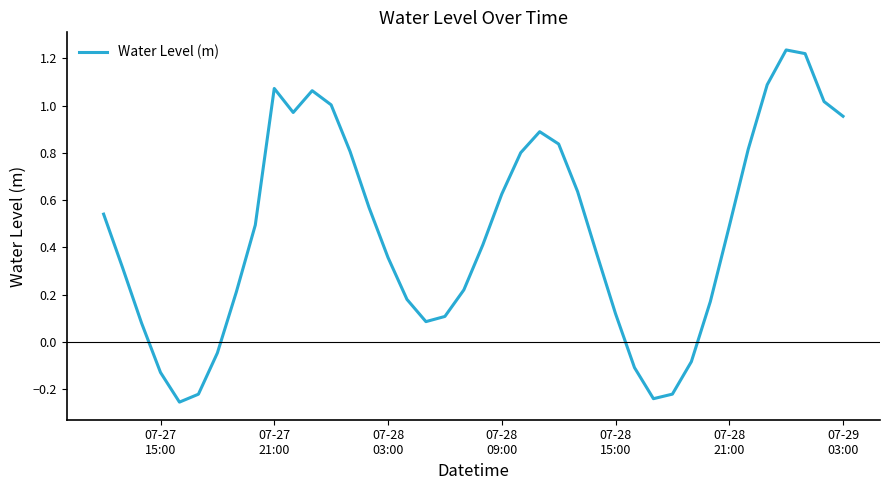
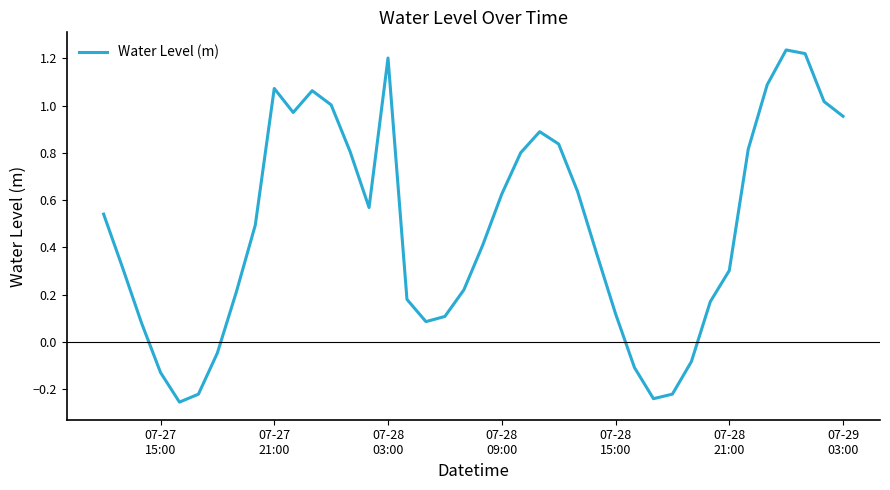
  {
    "07-27 15:00": -0.13,
    "07-27 21:00": 1.07,
-   "07-28 03:00": 0.36,
+   "07-28 03:00": 1.20,
    "07-28 09:00": 0.63,
    "07-28 15:00": 0.12,
-   "07-28 21:00": 0.49,
+   "07-28 21:00": 0.30,
    "07-29 03:00": 0.96
  }
